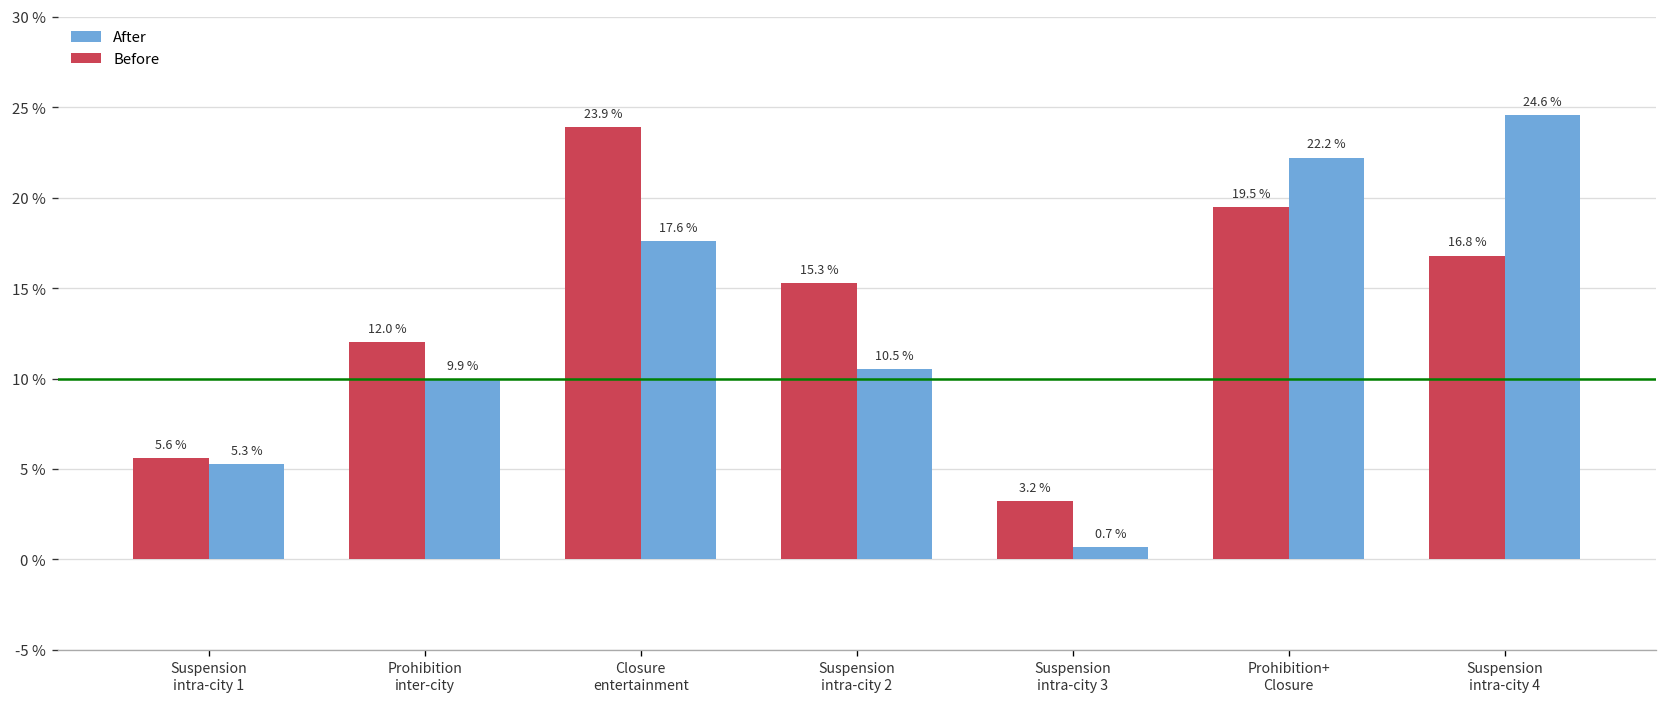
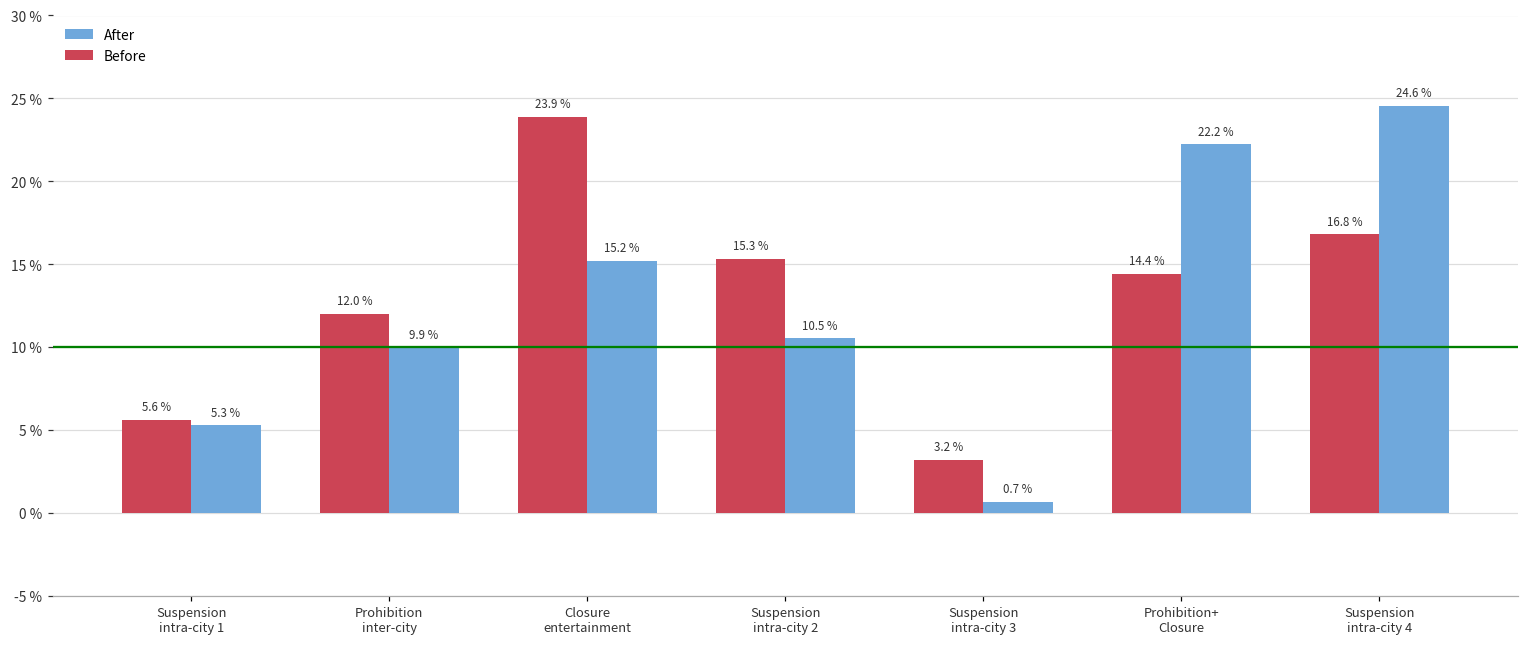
  {
    "After": {
      "Suspension intra-city 1": "5.3 %",
      "Prohibition inter-city": "9.9 %",
-     "Closure entertainment": "17.6 %",
+     "Closure entertainment": "15.2 %",
      "Suspension intra-city 2": "10.5 %",
      "Suspension intra-city 3": "0.7 %",
      "Prohibition+ Closure": "22.2 %",
      "Suspension intra-city 4": "24.6 %"
    },
    "Before": {
      "Suspension intra-city 1": "5.6 %",
      "Prohibition inter-city": "12.0 %",
      "Closure entertainment": "23.9 %",
      "Suspension intra-city 2": "15.3 %",
      "Suspension intra-city 3": "3.2 %",
-     "Prohibition+ Closure": "19.5 %",
+     "Prohibition+ Closure": "14.4 %",
      "Suspension intra-city 4": "16.8 %"
    }
  }
